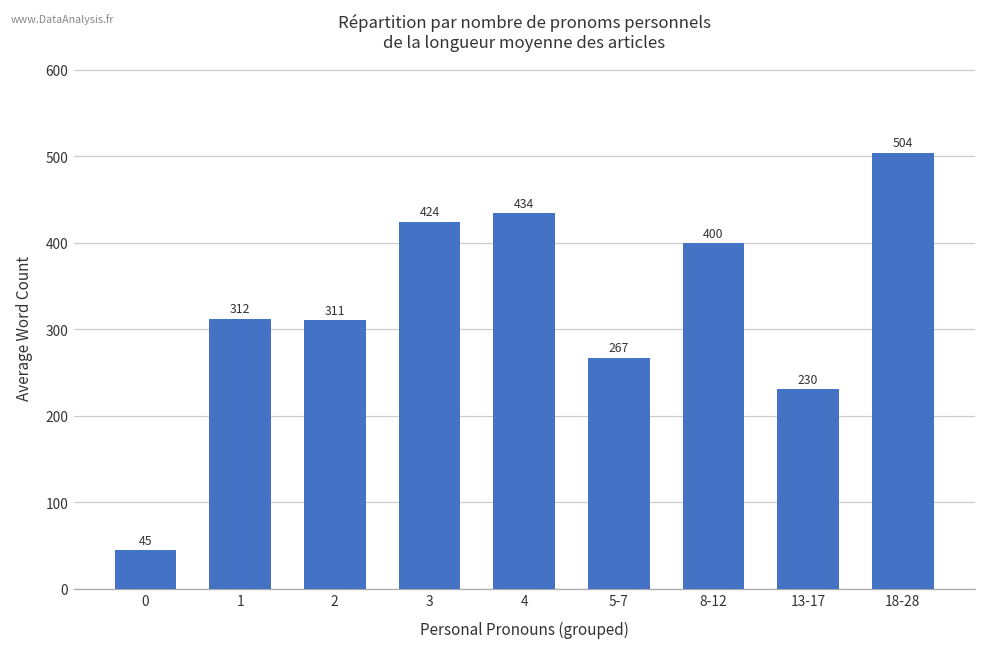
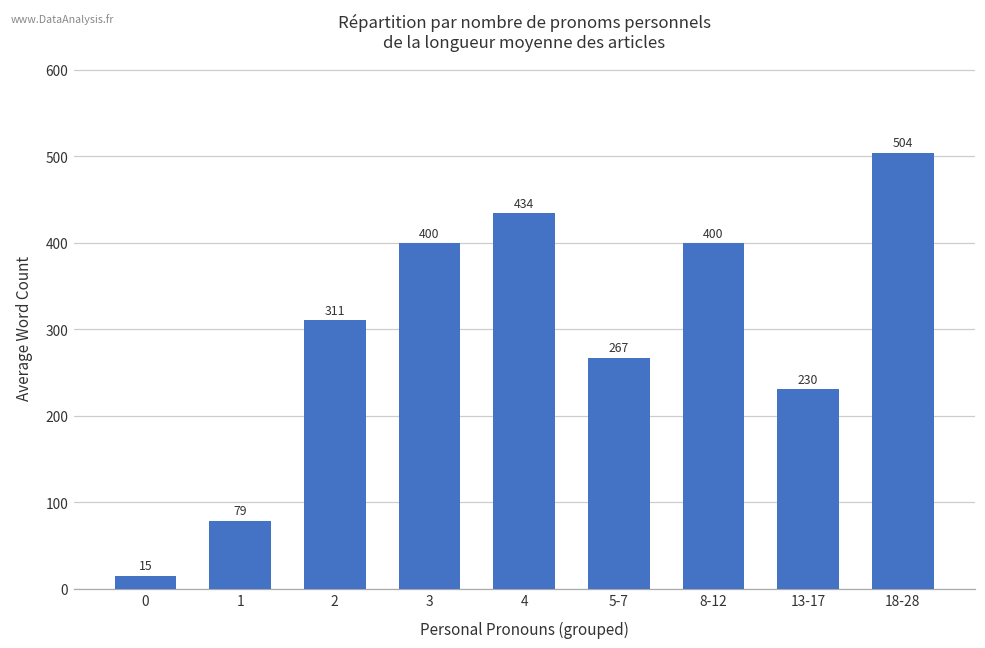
  {
-   "0": 45,
-   "1": 312,
+   "0": 15,
+   "1": 79,
    "2": 311,
-   "3": 424,
+   "3": 400,
    "4": 434,
    "5-7": 267,
    "8-12": 400,
    "13-17": 230,
    "18-28": 504
  }
